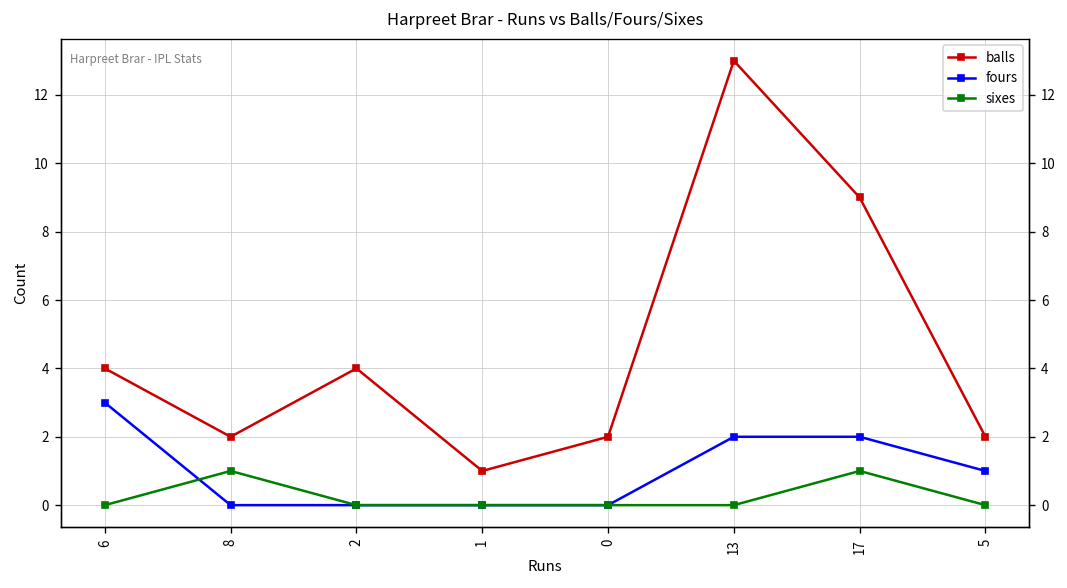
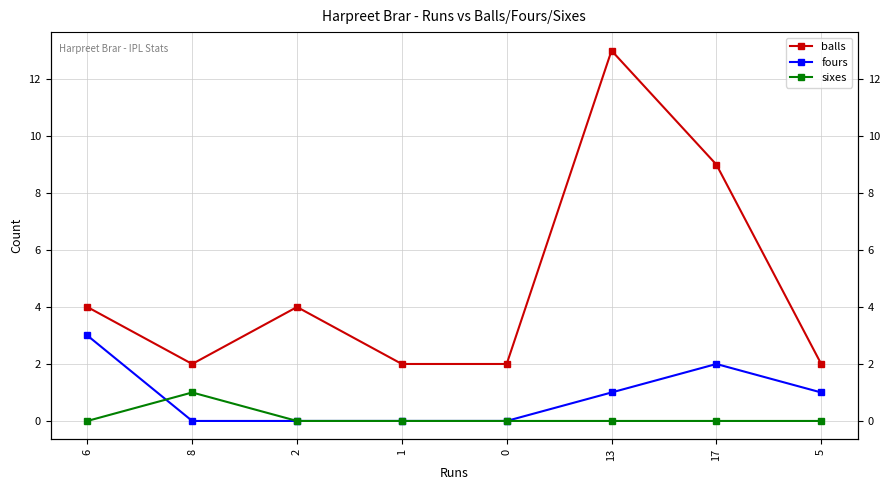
  {
    "balls": {
      "6": 4,
      "8": 2,
      "2": 4,
-     "1": 1,
+     "1": 2,
      "0": 2,
      "13": 13,
      "17": 9,
      "5": 2
    },
    "fours": {
      "6": 3,
      "8": 0,
-     "13": 2,
+     "13": 1,
      "17": 2,
      "5": 1
    },
    "sixes": {
      "6": 0,
      "8": 1,
      "13": 0,
-     "17": 1,
+     "17": 0,
      "5": 0
    }
  }
